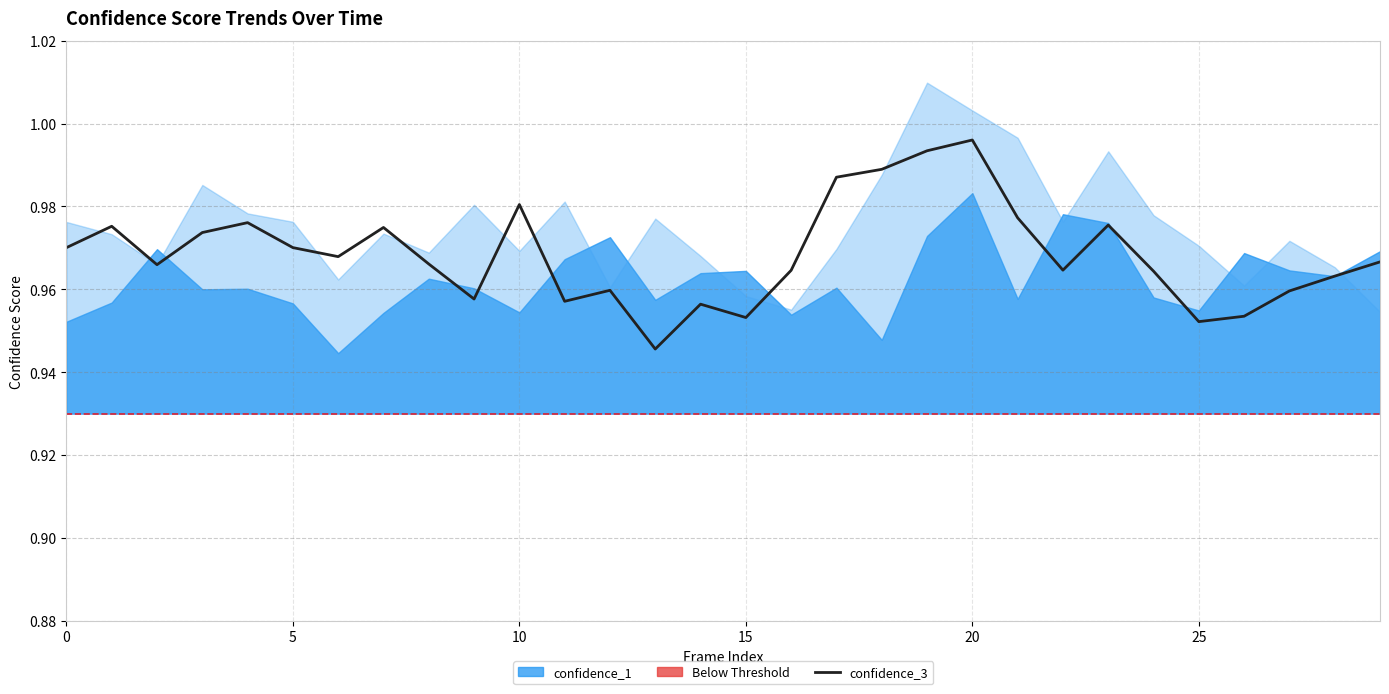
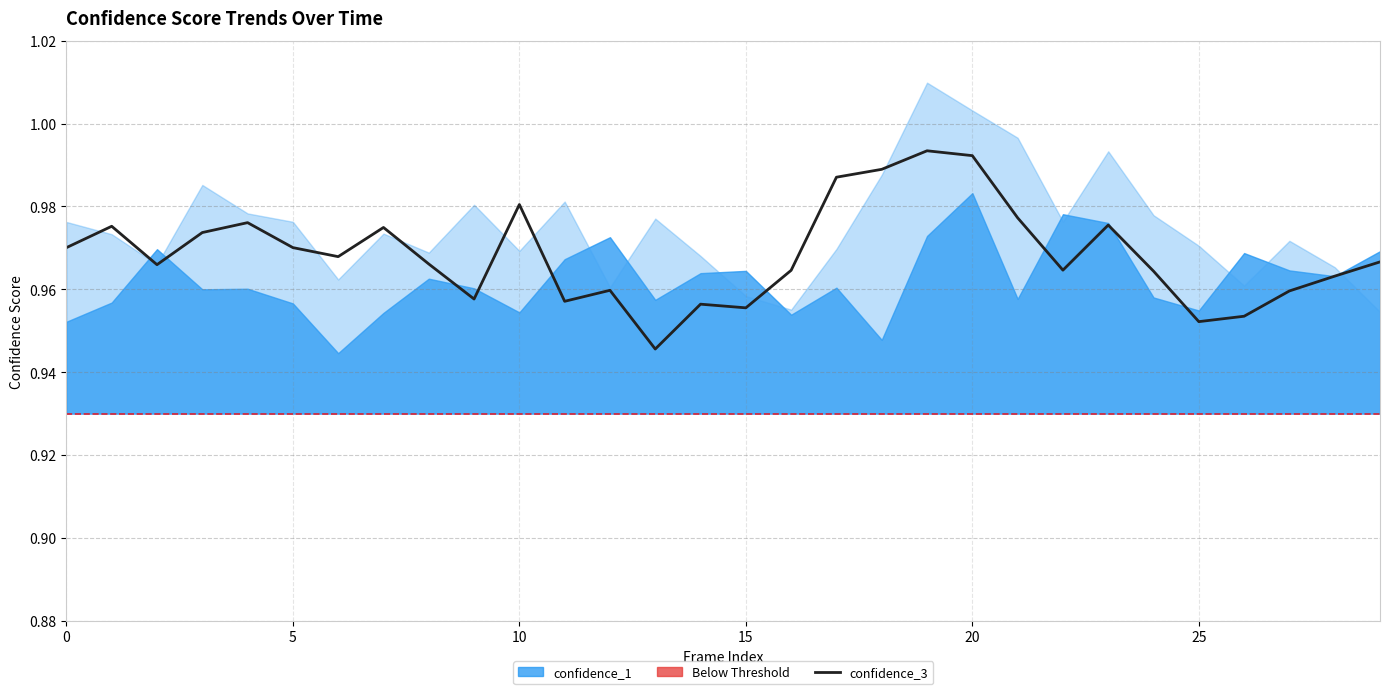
  {
    "confidence_3": {
      "0": 0.970,
      "5": 0.970,
      "10": 0.980,
-     "15": 0.953,
-     "20": 0.996,
+     "15": 0.956,
+     "20": 0.992,
      "25": 0.952
    }
  }
